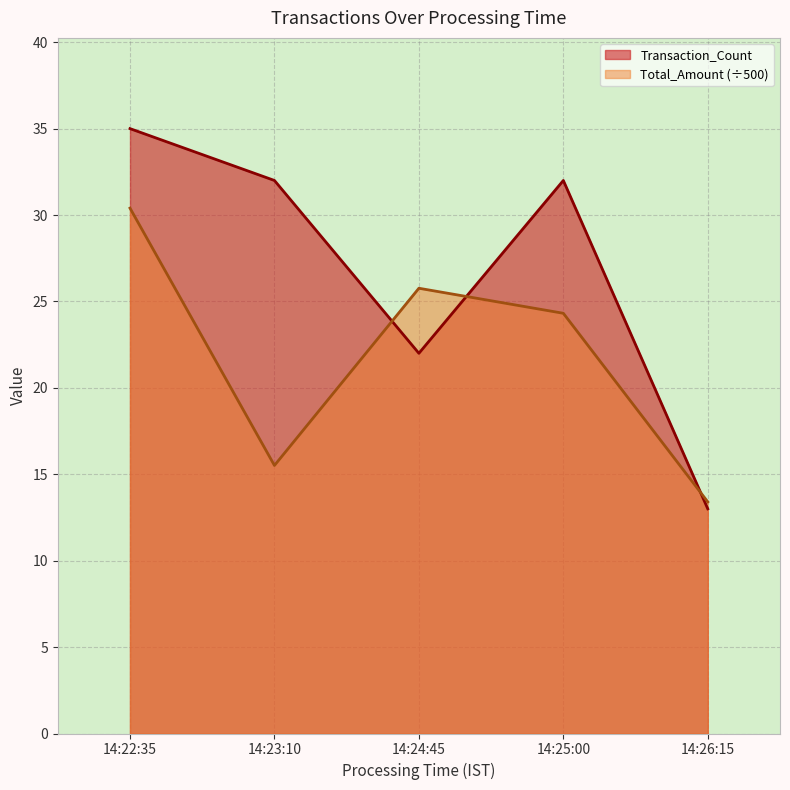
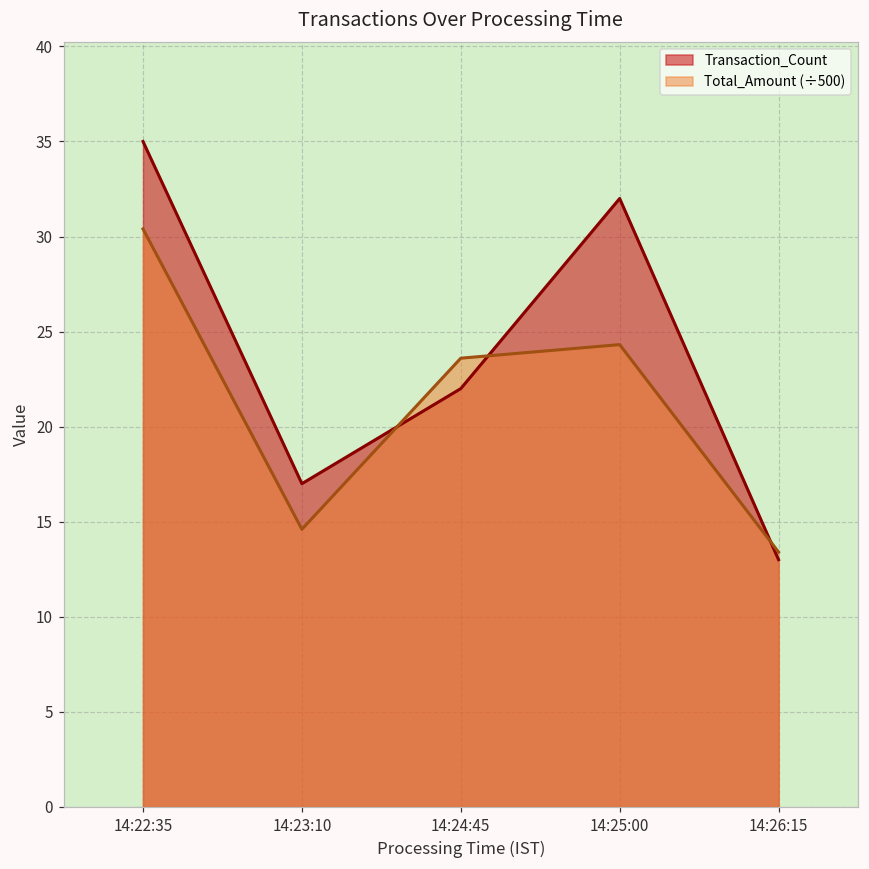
  {
    "Transaction_Count": {
      "14:22:35": 35,
-     "14:23:10": 32,
+     "14:23:10": 17,
      "14:24:45": 22,
      "14:25:00": 32,
      "14:26:15": 13
    },
    "Total_Amount (÷500)": {
      "14:22:35": 30.4,
-     "14:23:10": 15.5,
-     "14:24:45": 25.8,
+     "14:23:10": 14.6,
+     "14:24:45": 23.6,
      "14:25:00": 24.3,
      "14:26:15": 13.4
    }
  }
